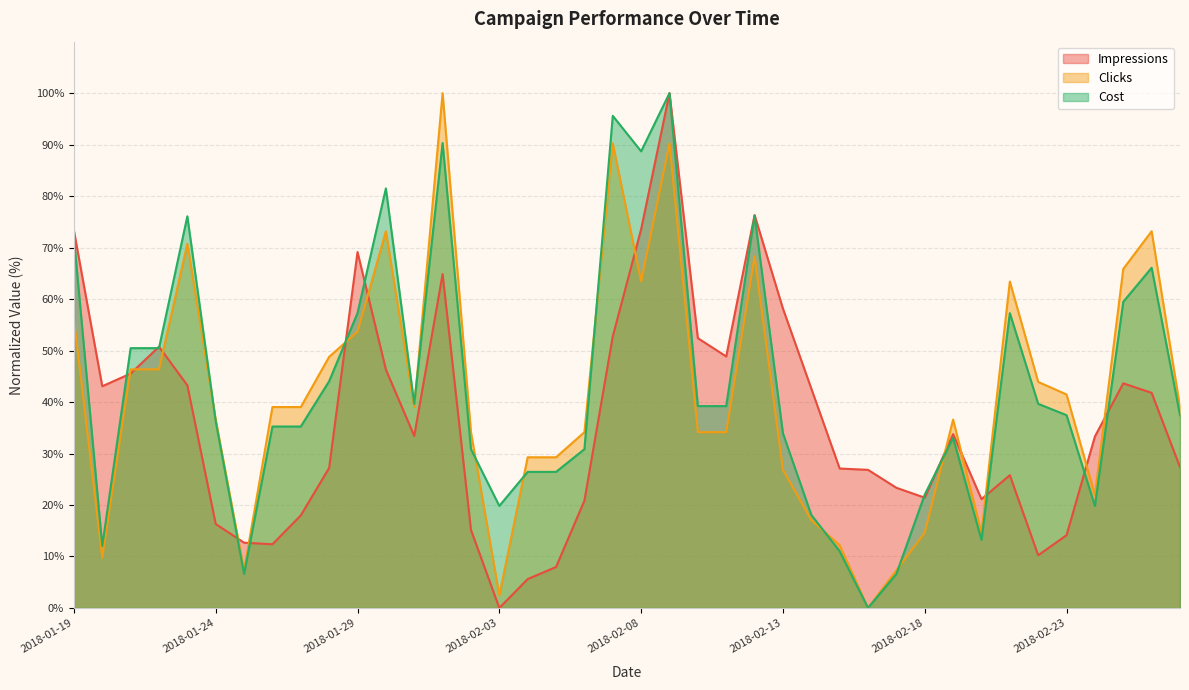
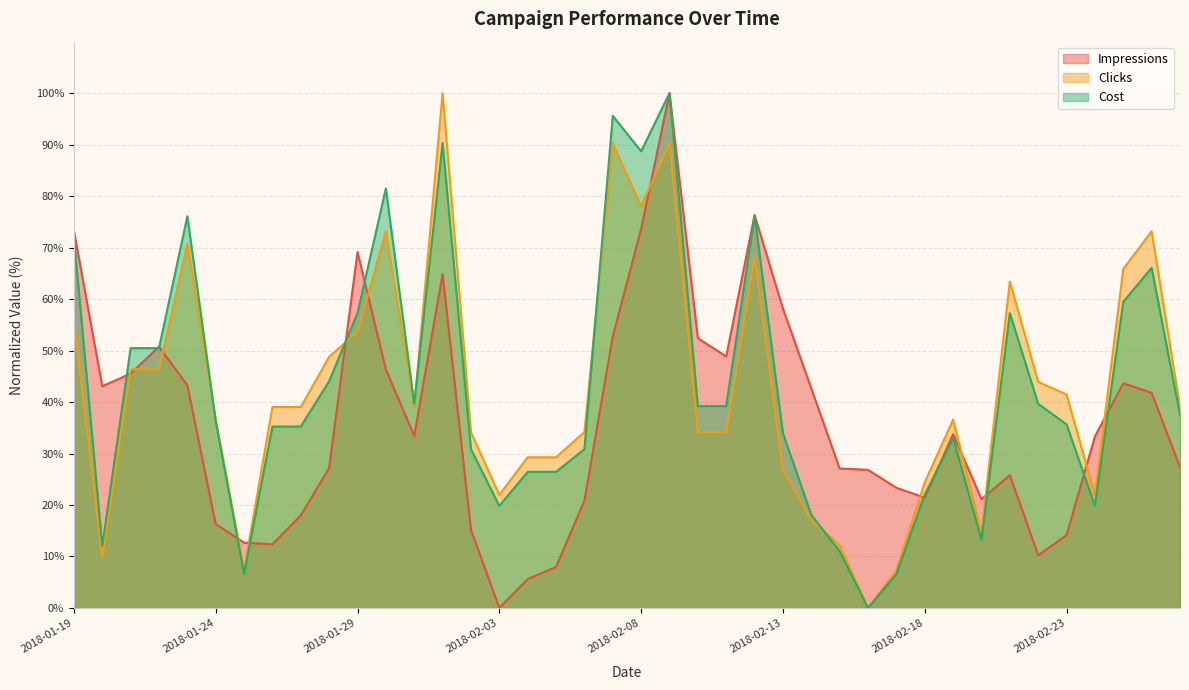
  {
    "Impressions": {
      "2018-01-19": "73%",
      "2018-01-24": "16%",
      "2018-01-29": "69%",
      "2018-02-03": "0%",
      "2018-02-08": "74%",
      "2018-02-13": "58%",
      "2018-02-18": "21%",
      "2018-02-23": "14%"
    },
    "Clicks": {
      "2018-01-19": "56%",
      "2018-01-29": "54%",
-     "2018-02-03": "2%",
-     "2018-02-08": "63%",
+     "2018-02-03": "22%",
+     "2018-02-08": "78%",
      "2018-02-13": "27%",
-     "2018-02-18": "15%",
+     "2018-02-18": "24%",
      "2018-02-23": "41%"
    },
    "Cost": {
      "2018-01-19": "72%",
      "2018-01-29": "57%",
      "2018-02-03": "20%",
      "2018-02-08": "89%",
      "2018-02-13": "34%",
      "2018-02-18": "22%",
-     "2018-02-23": "37%"
+     "2018-02-23": "36%"
    }
  }
